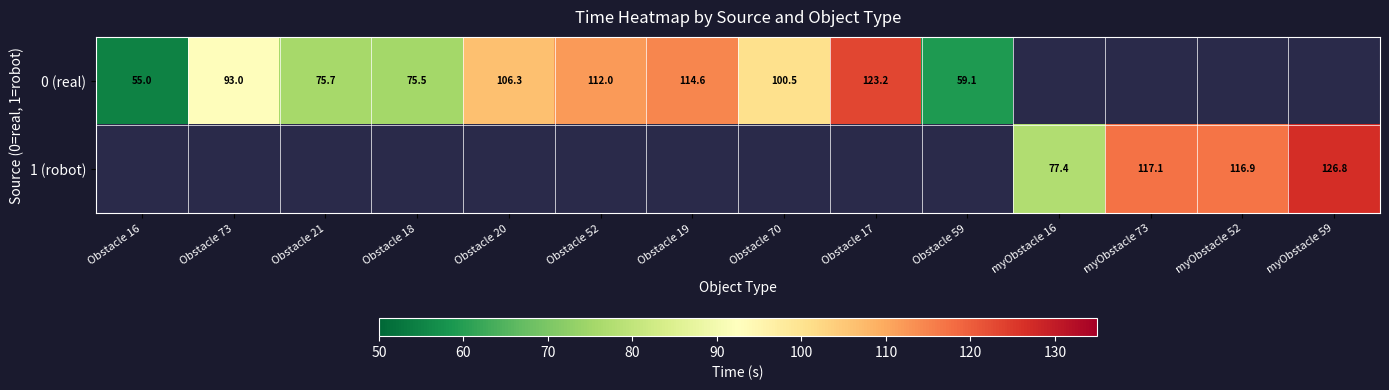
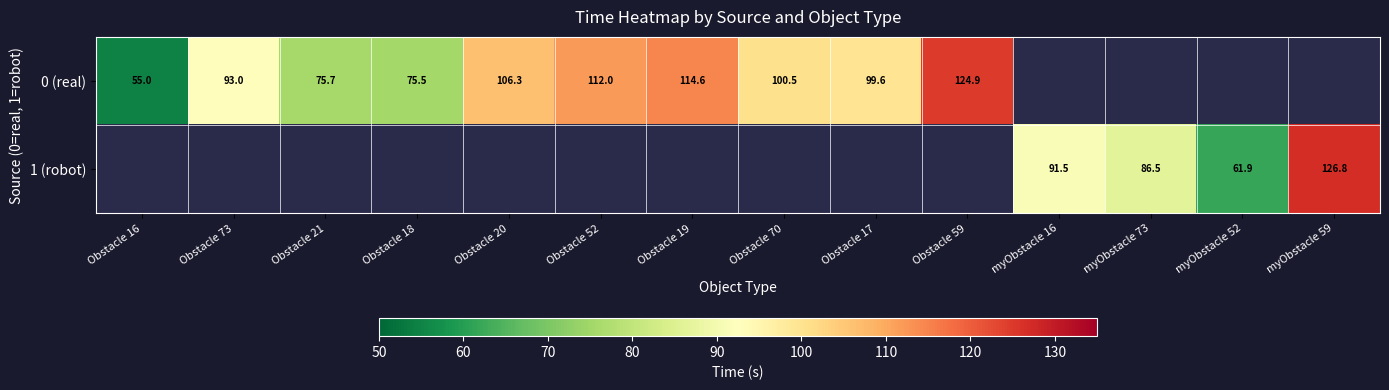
  {
    "0 (real)": {
      "Obstacle 16": 55.0,
      "Obstacle 73": 93.0,
      "Obstacle 21": 75.7,
      "Obstacle 18": 75.5,
      "Obstacle 20": 106.3,
      "Obstacle 52": 112.0,
      "Obstacle 19": 114.6,
      "Obstacle 70": 100.5,
-     "Obstacle 17": 123.2,
-     "Obstacle 59": 59.1
+     "Obstacle 17": 99.6,
+     "Obstacle 59": 124.9
    },
    "1 (robot)": {
-     "myObstacle 16": 77.4,
-     "myObstacle 73": 117.1,
-     "myObstacle 52": 116.9,
+     "myObstacle 16": 91.5,
+     "myObstacle 73": 86.5,
+     "myObstacle 52": 61.9,
      "myObstacle 59": 126.8
    }
  }
